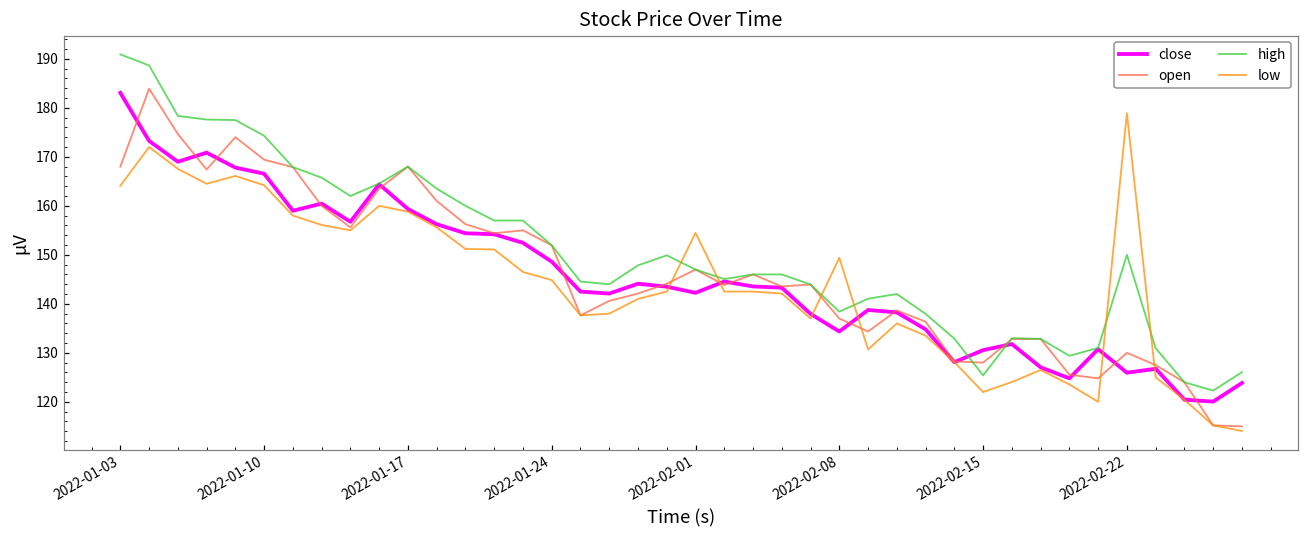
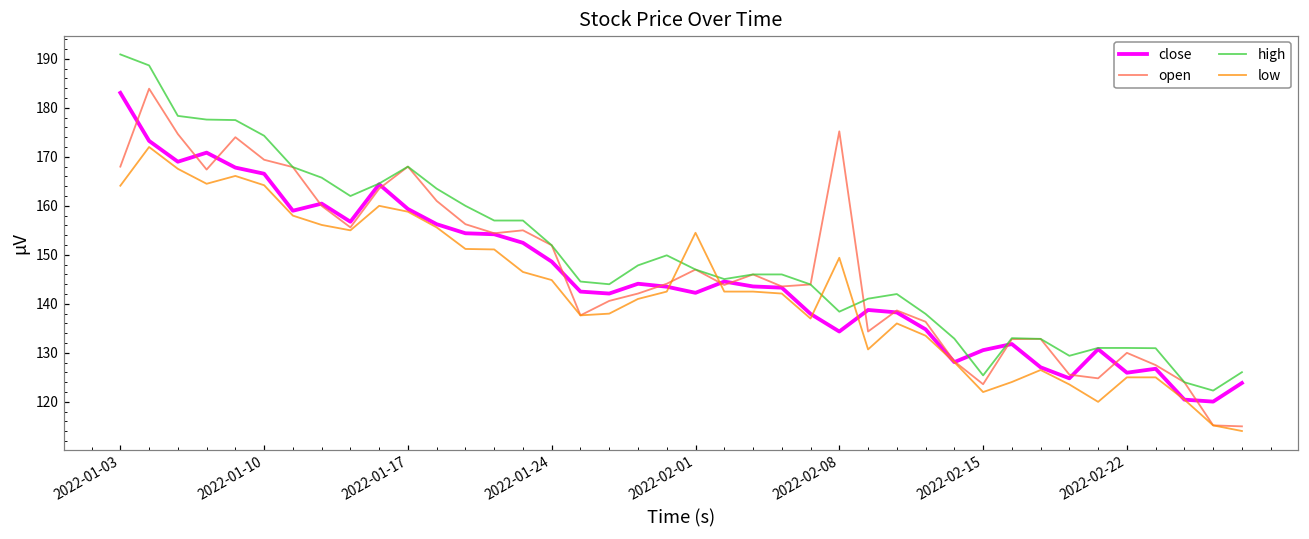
  {
    "close": {
      "2022-01-03": 183,
      "2022-01-10": 167,
      "2022-01-24": 149,
      "2022-02-01": 142,
      "2022-02-08": 134,
      "2022-02-15": 131,
      "2022-02-22": 126
    },
    "open": {
      "2022-01-03": 168,
      "2022-01-10": 169,
-     "2022-02-08": 137,
-     "2022-02-15": 128,
+     "2022-02-08": 175,
+     "2022-02-15": 124,
      "2022-02-22": 130
    },
    "high": {
      "2022-01-03": 191,
      "2022-01-10": 174,
      "2022-02-08": 138,
      "2022-02-15": 125,
-     "2022-02-22": 150
+     "2022-02-22": 131
    },
    "low": {
      "2022-01-03": 164,
      "2022-01-10": 164,
      "2022-01-24": 145,
      "2022-02-01": 155,
      "2022-02-08": 149,
      "2022-02-15": 122,
-     "2022-02-22": 179
+     "2022-02-22": 125
    }
  }
